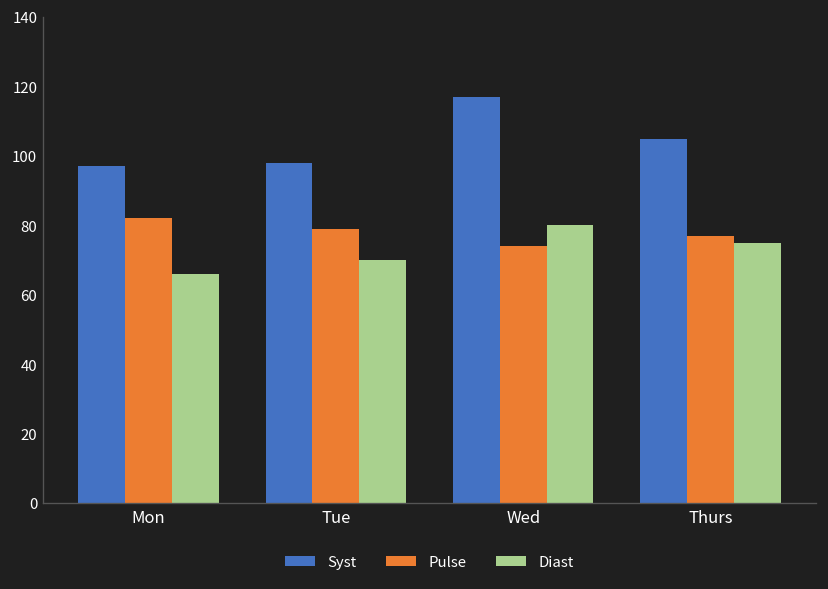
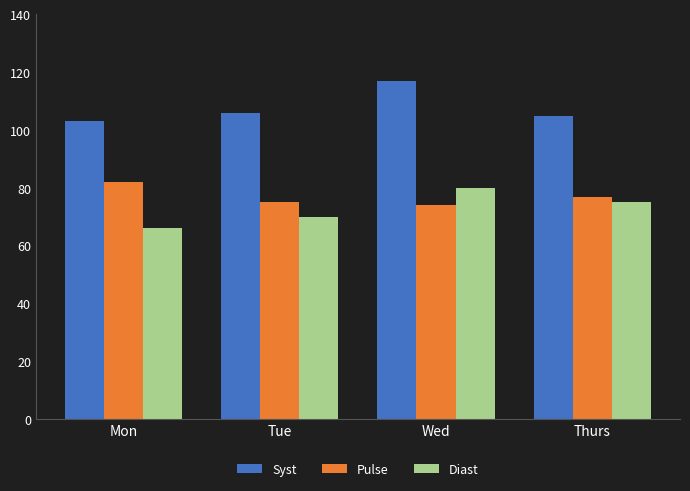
  {
    "Syst": {
-     "Mon": 97,
-     "Tue": 98,
+     "Mon": 103,
+     "Tue": 106,
      "Wed": 117,
      "Thurs": 105
    },
    "Pulse": {
      "Mon": 82,
-     "Tue": 79,
+     "Tue": 75,
      "Wed": 74,
      "Thurs": 77
    },
    "Diast": {
      "Mon": 66,
      "Tue": 70,
      "Wed": 80,
      "Thurs": 75
    }
  }
